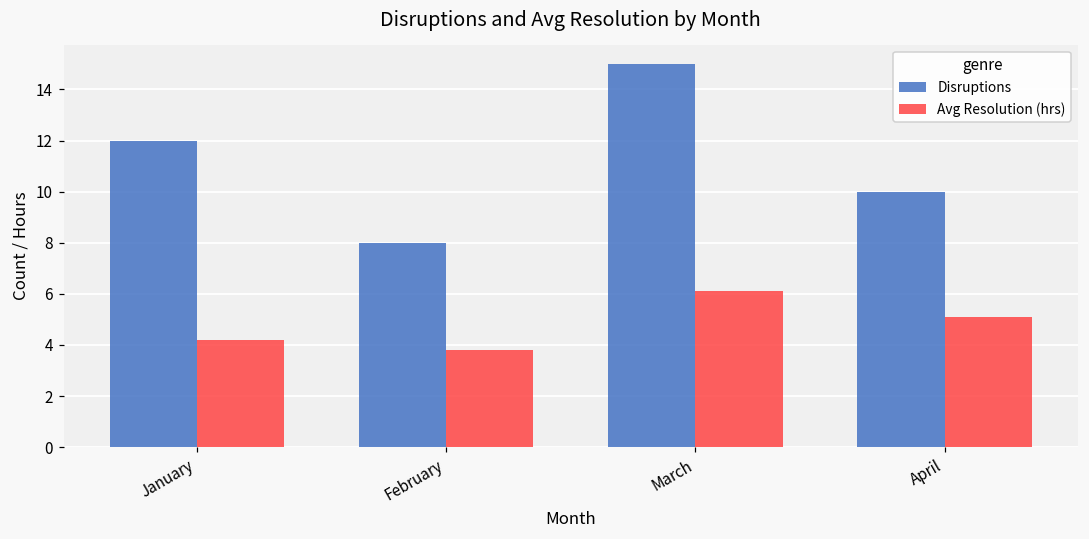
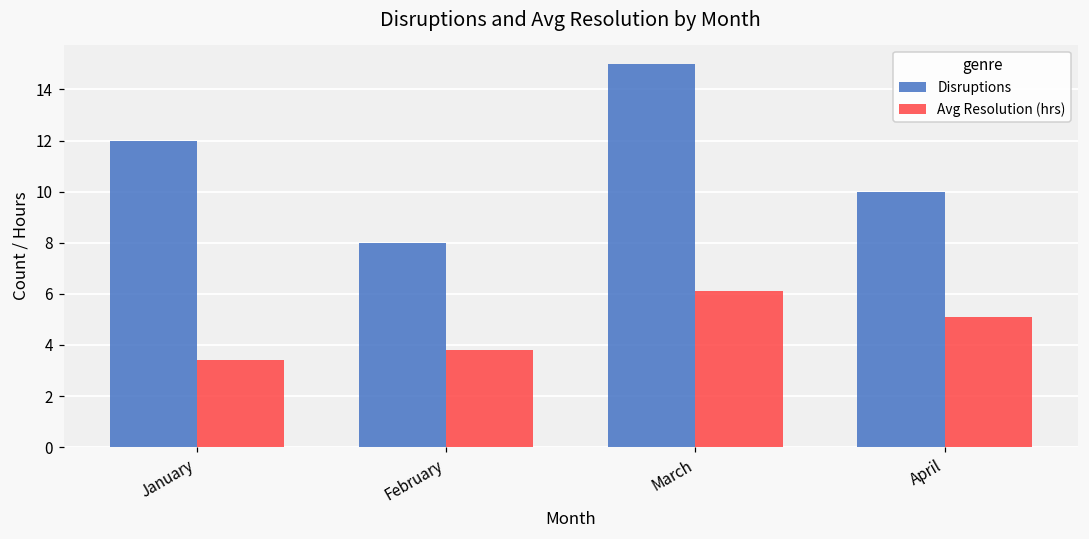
  {
    "Disruptions": {
      "January": 12.0,
      "February": 8.0,
      "March": 15.0,
      "April": 10.0
    },
    "Avg Resolution (hrs)": {
-     "January": 4.2,
+     "January": 3.4,
      "February": 3.8,
      "March": 6.1,
      "April": 5.1
    }
  }
